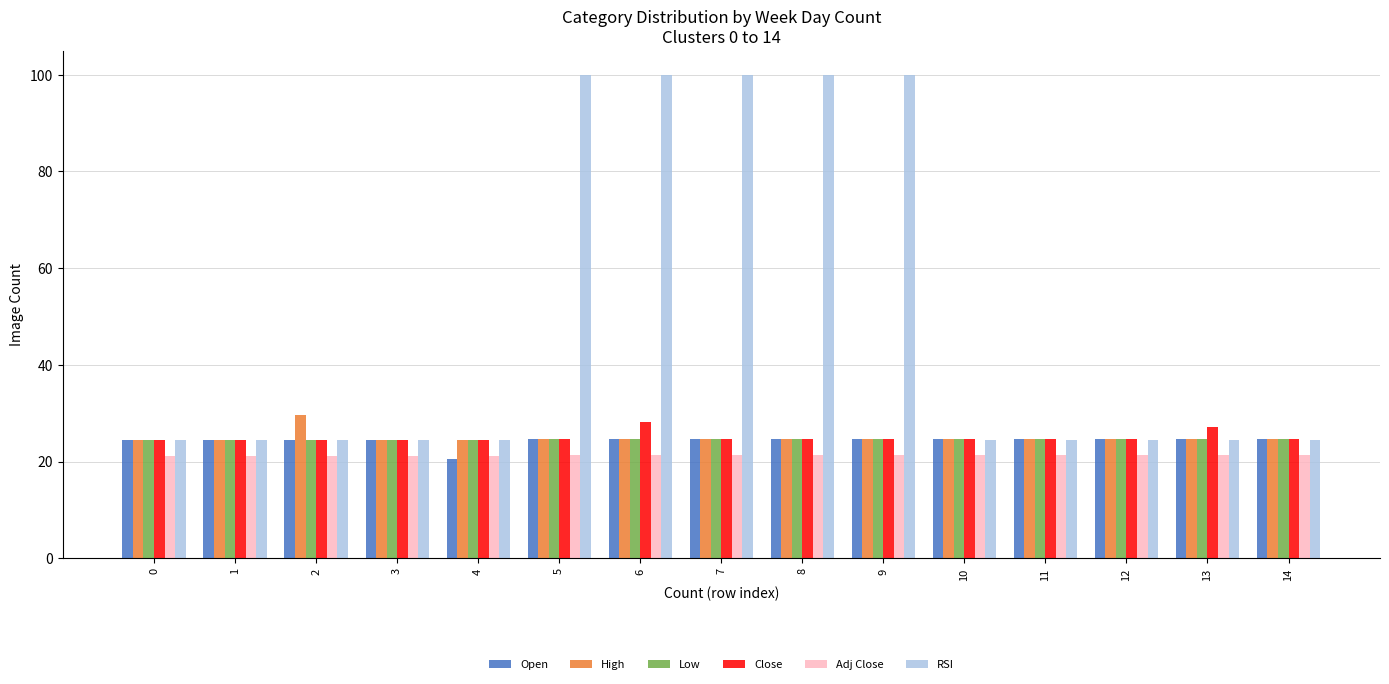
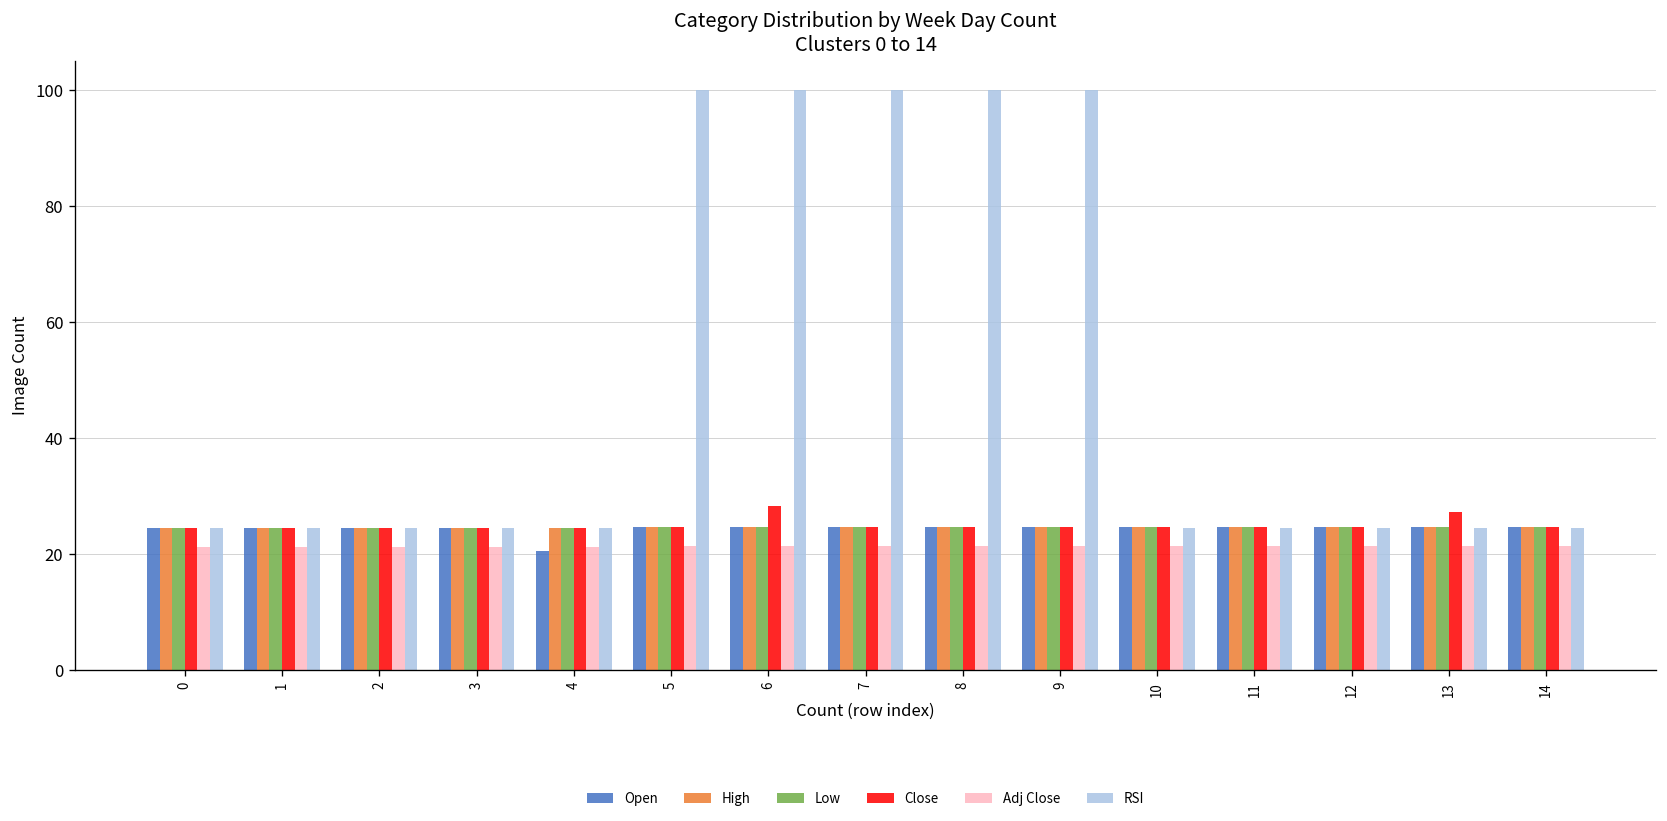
  {
    "Open": {
      "0": 24,
      "1": 24,
      "2": 24,
      "3": 24,
      "4": 20,
      "5": 25,
      "6": 25,
      "7": 25,
      "8": 25,
      "9": 25,
      "10": 25,
      "11": 25,
      "12": 25,
      "13": 25,
      "14": 25
    },
    "High": {
      "0": 24,
      "1": 24,
-     "2": 30,
+     "2": 24,
      "3": 24,
      "4": 25,
      "5": 25,
      "6": 25,
      "7": 25,
      "8": 25,
      "9": 25,
      "10": 25,
      "11": 25,
      "12": 25,
      "13": 25,
      "14": 25
    },
    "Low": {
      "0": 24,
      "1": 24,
      "2": 24,
      "3": 24,
      "4": 24,
      "5": 25,
      "6": 25,
      "7": 25,
      "8": 25,
      "9": 25,
      "10": 25,
      "11": 25,
      "12": 25,
      "13": 25,
      "14": 25
    },
    "Close": {
      "0": 24,
      "1": 24,
      "2": 24,
      "3": 24,
      "4": 24,
      "5": 25,
      "6": 28,
      "7": 25,
      "8": 25,
      "9": 25,
      "10": 25,
      "11": 25,
      "12": 25,
      "13": 27,
      "14": 25
    },
    "Adj Close": {
      "0": 21,
      "1": 21,
      "2": 21,
      "3": 21,
      "4": 21,
      "5": 21,
      "6": 21,
      "7": 21,
      "8": 21,
      "9": 21,
      "10": 21,
      "11": 21,
      "12": 21,
      "13": 21,
      "14": 21
    },
    "RSI": {
      "0": 24,
      "1": 24,
      "2": 24,
      "3": 24,
      "4": 24,
      "5": 100,
      "6": 100,
      "7": 100,
      "8": 100,
      "9": 100,
      "10": 24,
      "11": 24,
      "12": 24,
      "13": 24,
      "14": 24
    }
  }
